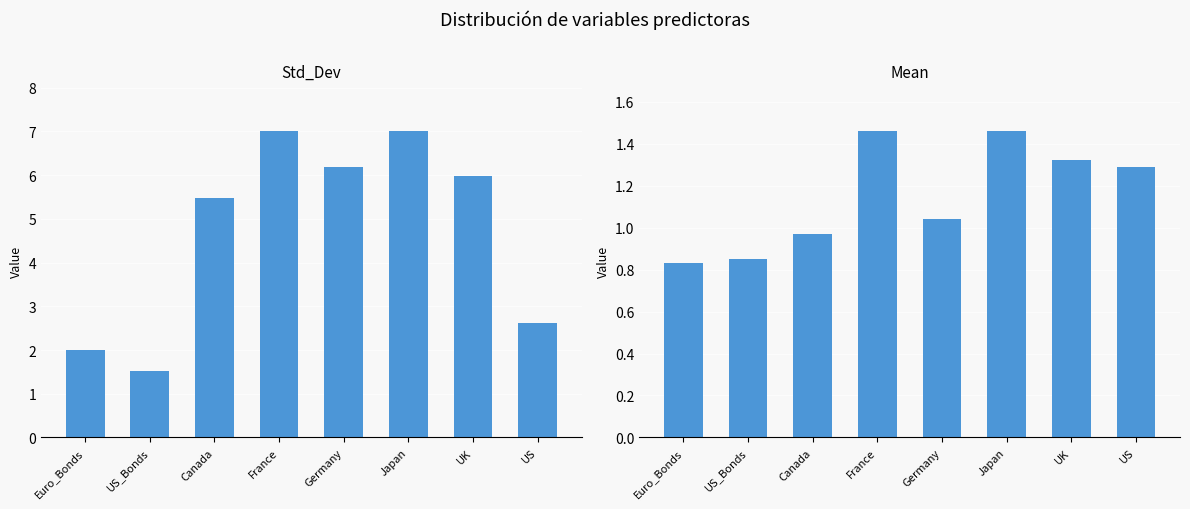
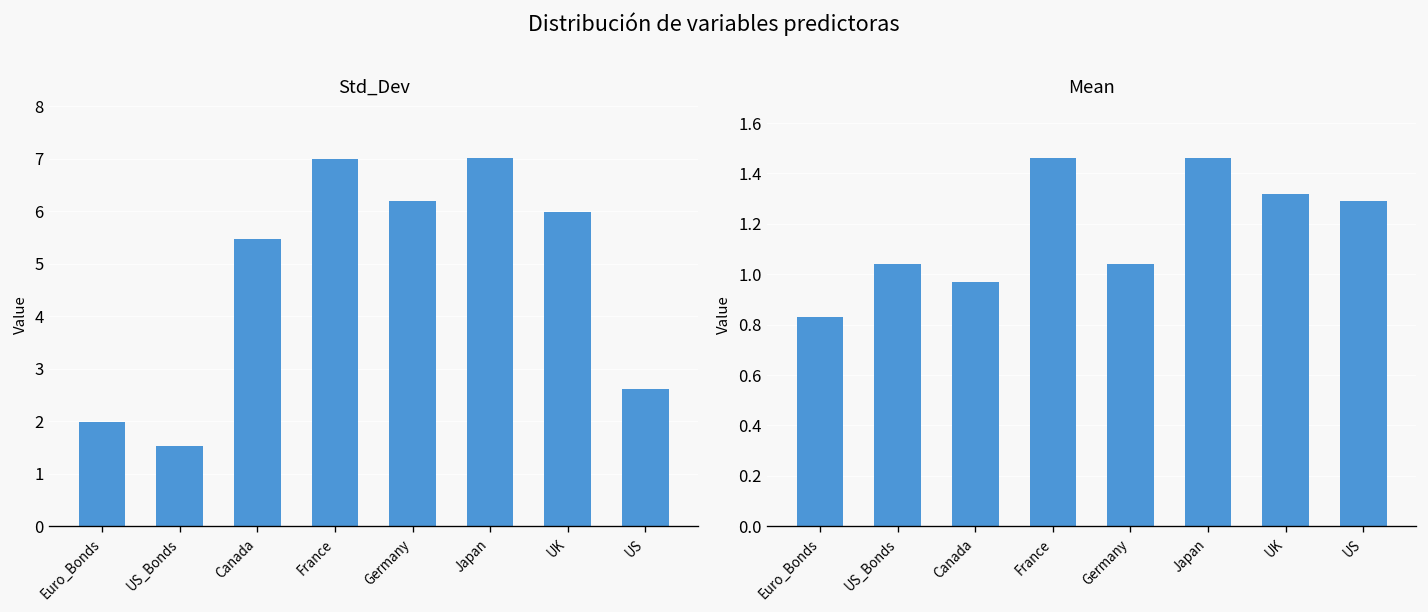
  {
    "Std_Dev": {
      "Euro_Bonds": 2.0,
      "US_Bonds": 1.5,
      "Canada": 5.5,
      "France": 7.0,
      "Germany": 6.2,
      "Japan": 7.0,
      "UK": 6.0,
      "US": 2.6
    },
    "Mean": {
      "Euro_Bonds": 0.83,
-     "US_Bonds": 0.85,
+     "US_Bonds": 1.04,
      "Canada": 0.97,
      "France": 1.46,
      "Germany": 1.04,
      "Japan": 1.46,
      "UK": 1.32,
      "US": 1.29
    }
  }
